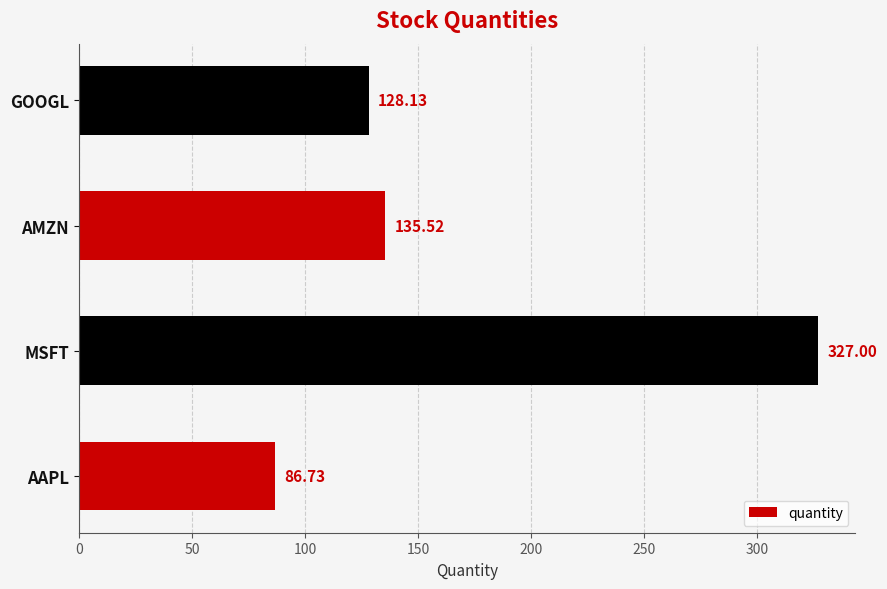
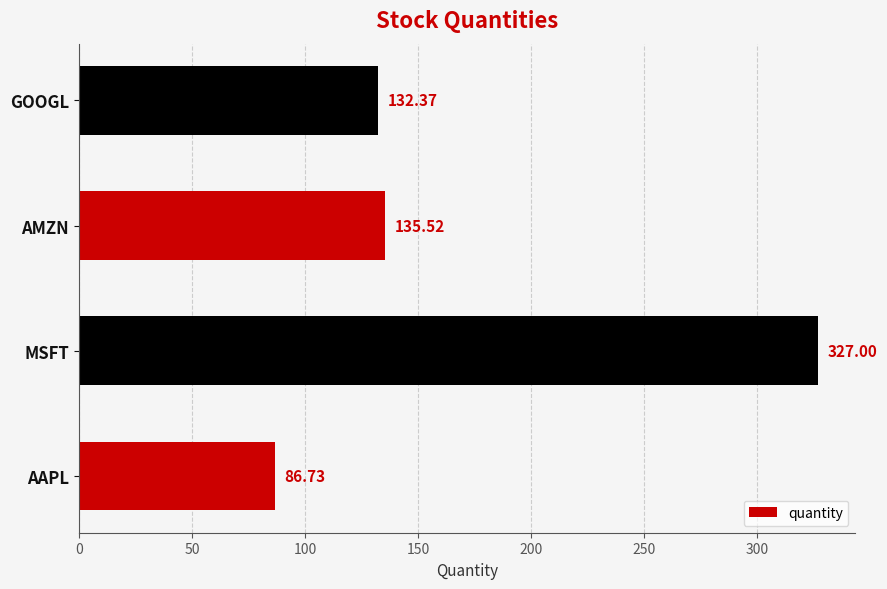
  {
-   "GOOGL": 128.13,
+   "GOOGL": 132.37,
    "AMZN": 135.52,
    "MSFT": 327.00,
    "AAPL": 86.73
  }
